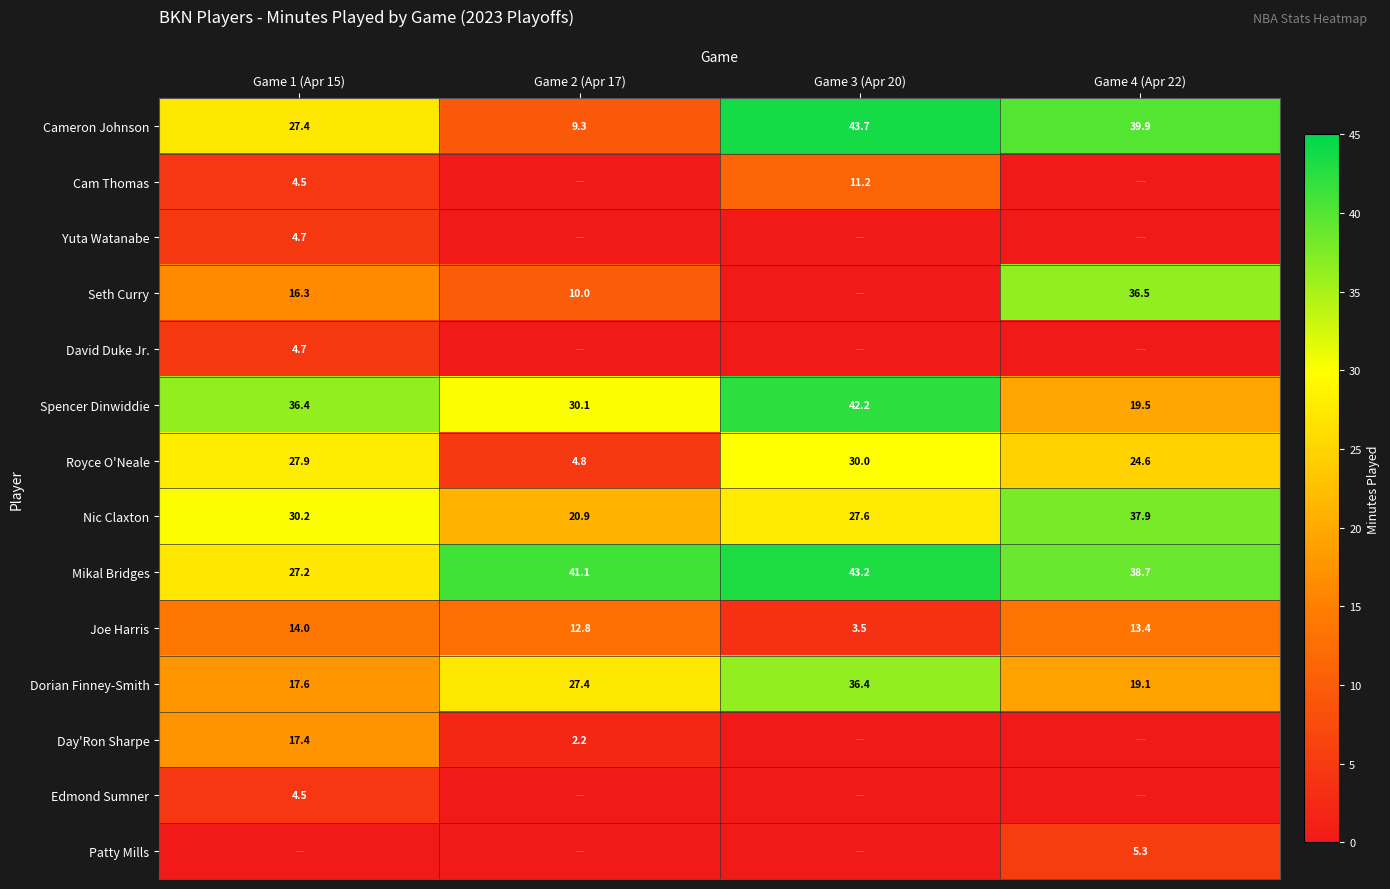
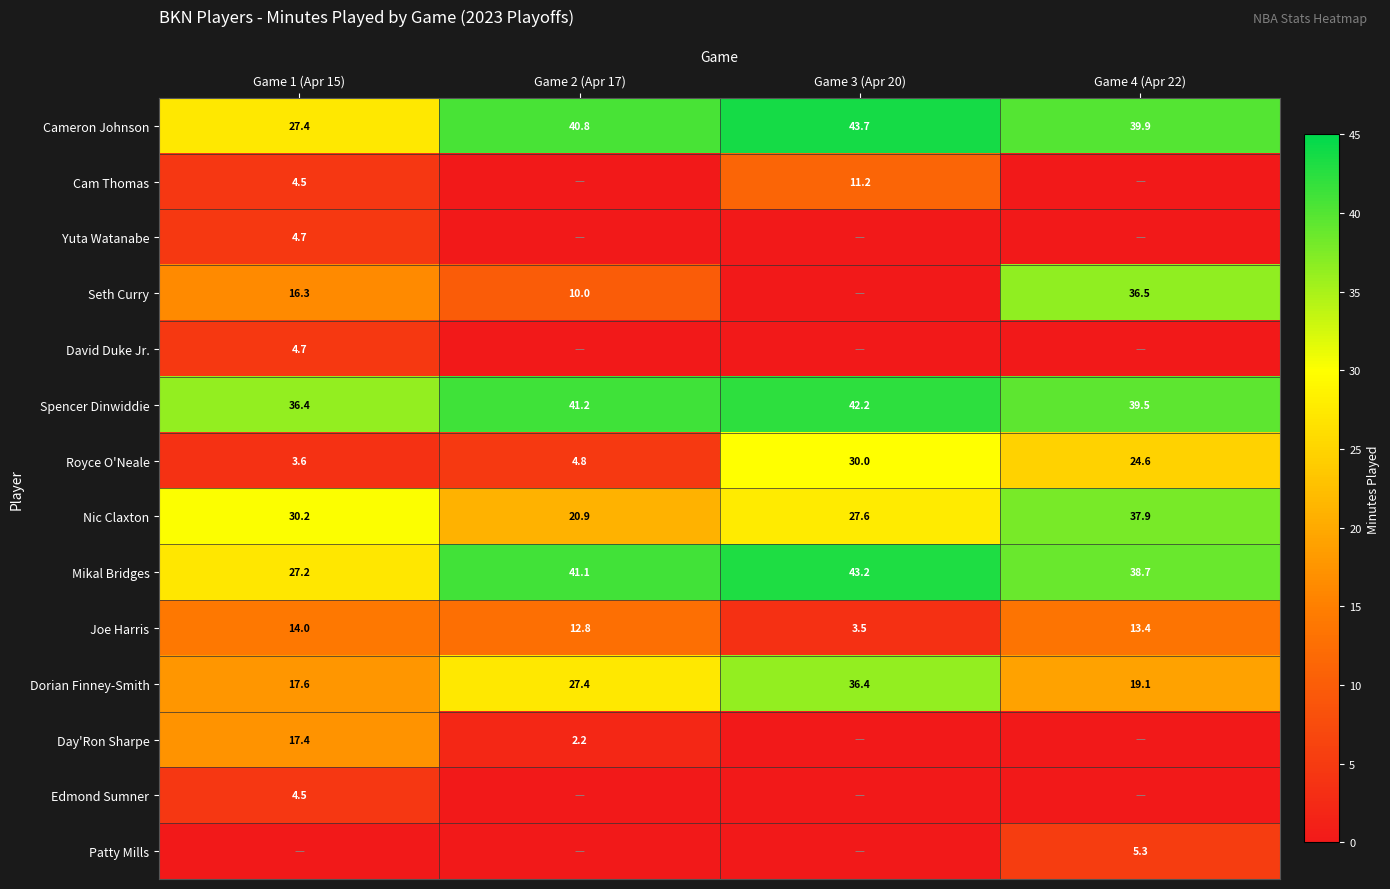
  {
    "Cameron Johnson": {
      "Game 1 (Apr 15)": 27.4,
-     "Game 2 (Apr 17)": 9.3,
+     "Game 2 (Apr 17)": 40.8,
      "Game 3 (Apr 20)": 43.7,
      "Game 4 (Apr 22)": 39.9
    },
    "Cam Thomas": {
      "Game 1 (Apr 15)": 4.5,
      "Game 3 (Apr 20)": 11.2
    },
    "Yuta Watanabe": {
      "Game 1 (Apr 15)": 4.7
    },
    "Seth Curry": {
      "Game 1 (Apr 15)": 16.3,
      "Game 2 (Apr 17)": 10.0,
      "Game 4 (Apr 22)": 36.5
    },
    "David Duke Jr.": {
      "Game 1 (Apr 15)": 4.7
    },
    "Spencer Dinwiddie": {
      "Game 1 (Apr 15)": 36.4,
-     "Game 2 (Apr 17)": 30.1,
+     "Game 2 (Apr 17)": 41.2,
      "Game 3 (Apr 20)": 42.2,
-     "Game 4 (Apr 22)": 19.5
+     "Game 4 (Apr 22)": 39.5
    },
    "Royce O'Neale": {
-     "Game 1 (Apr 15)": 27.9,
+     "Game 1 (Apr 15)": 3.6,
      "Game 2 (Apr 17)": 4.8,
      "Game 3 (Apr 20)": 30.0,
      "Game 4 (Apr 22)": 24.6
    },
    "Nic Claxton": {
      "Game 1 (Apr 15)": 30.2,
      "Game 2 (Apr 17)": 20.9,
      "Game 3 (Apr 20)": 27.6,
      "Game 4 (Apr 22)": 37.9
    },
    "Mikal Bridges": {
      "Game 1 (Apr 15)": 27.2,
      "Game 2 (Apr 17)": 41.1,
      "Game 3 (Apr 20)": 43.2,
      "Game 4 (Apr 22)": 38.7
    },
    "Joe Harris": {
      "Game 1 (Apr 15)": 14.0,
      "Game 2 (Apr 17)": 12.8,
      "Game 3 (Apr 20)": 3.5,
      "Game 4 (Apr 22)": 13.4
    },
    "Dorian Finney-Smith": {
      "Game 1 (Apr 15)": 17.6,
      "Game 2 (Apr 17)": 27.4,
      "Game 3 (Apr 20)": 36.4,
      "Game 4 (Apr 22)": 19.1
    },
    "Day'Ron Sharpe": {
      "Game 1 (Apr 15)": 17.4,
      "Game 2 (Apr 17)": 2.2
    },
    "Edmond Sumner": {
      "Game 1 (Apr 15)": 4.5
    },
    "Patty Mills": {
      "Game 4 (Apr 22)": 5.3
    }
  }
